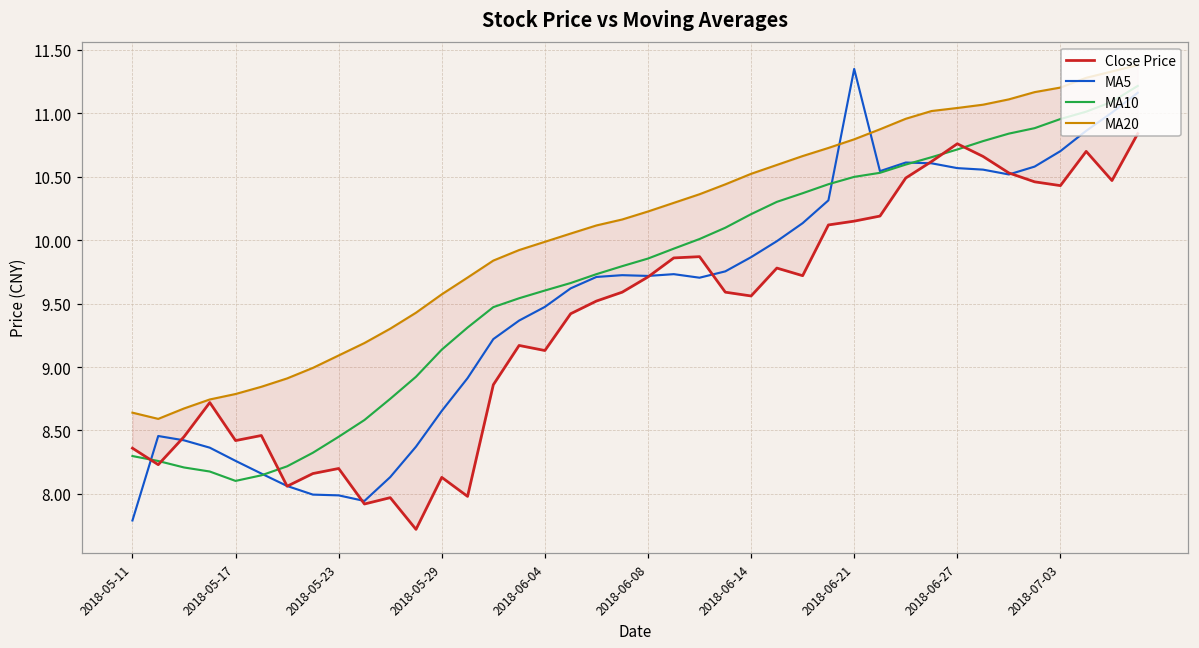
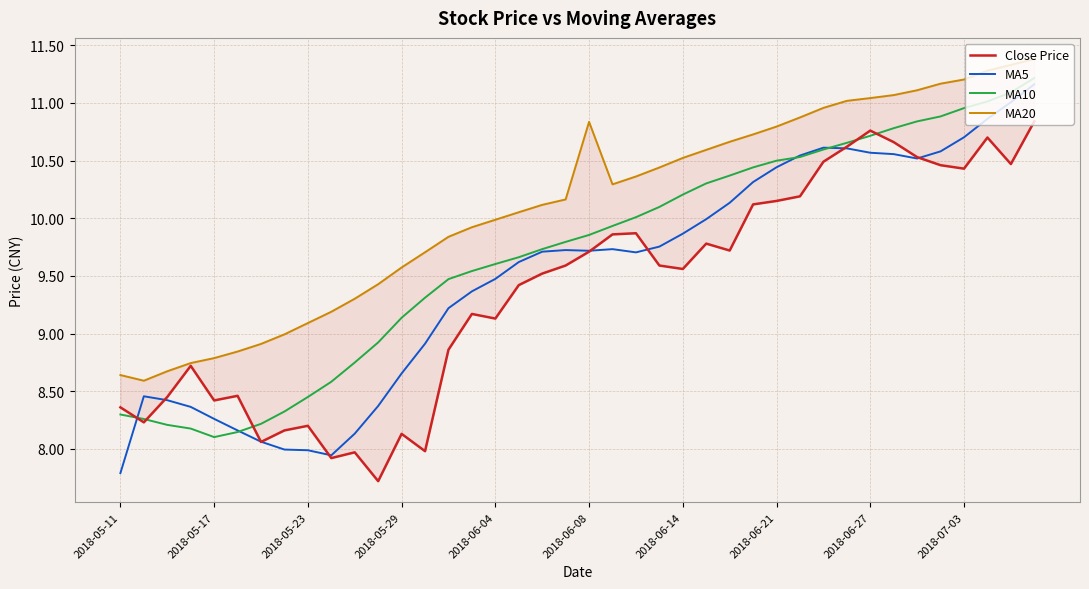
  {
    "Close Price": {
      "2018-05-11": 8.36,
      "2018-05-17": 8.42,
      "2018-05-23": 8.20,
      "2018-05-29": 8.13,
      "2018-06-04": 9.13,
      "2018-06-14": 9.56,
      "2018-06-21": 10.15,
      "2018-06-27": 10.76,
      "2018-07-03": 10.43
    },
    "MA5": {
      "2018-05-11": 7.79,
      "2018-05-17": 8.26,
      "2018-05-23": 7.99,
      "2018-05-29": 8.65,
      "2018-06-04": 9.47,
      "2018-06-14": 9.87,
-     "2018-06-21": 11.35,
+     "2018-06-21": 10.44,
      "2018-06-27": 10.57,
      "2018-07-03": 10.70
    },
    "MA10": {
      "2018-05-11": 8.30,
      "2018-05-17": 8.10,
      "2018-05-23": 8.45,
      "2018-05-29": 9.14,
      "2018-06-04": 9.60,
      "2018-06-08": 9.86,
      "2018-06-14": 10.21,
      "2018-06-21": 10.50,
      "2018-06-27": 10.72,
      "2018-07-03": 10.96
    },
    "MA20": {
      "2018-05-11": 8.64,
      "2018-05-17": 8.79,
      "2018-05-23": 9.09,
      "2018-05-29": 9.57,
      "2018-06-04": 9.99,
-     "2018-06-08": 10.23,
+     "2018-06-08": 10.84,
      "2018-06-14": 10.52,
      "2018-06-21": 10.80,
      "2018-06-27": 11.04,
      "2018-07-03": 11.20
    }
  }
